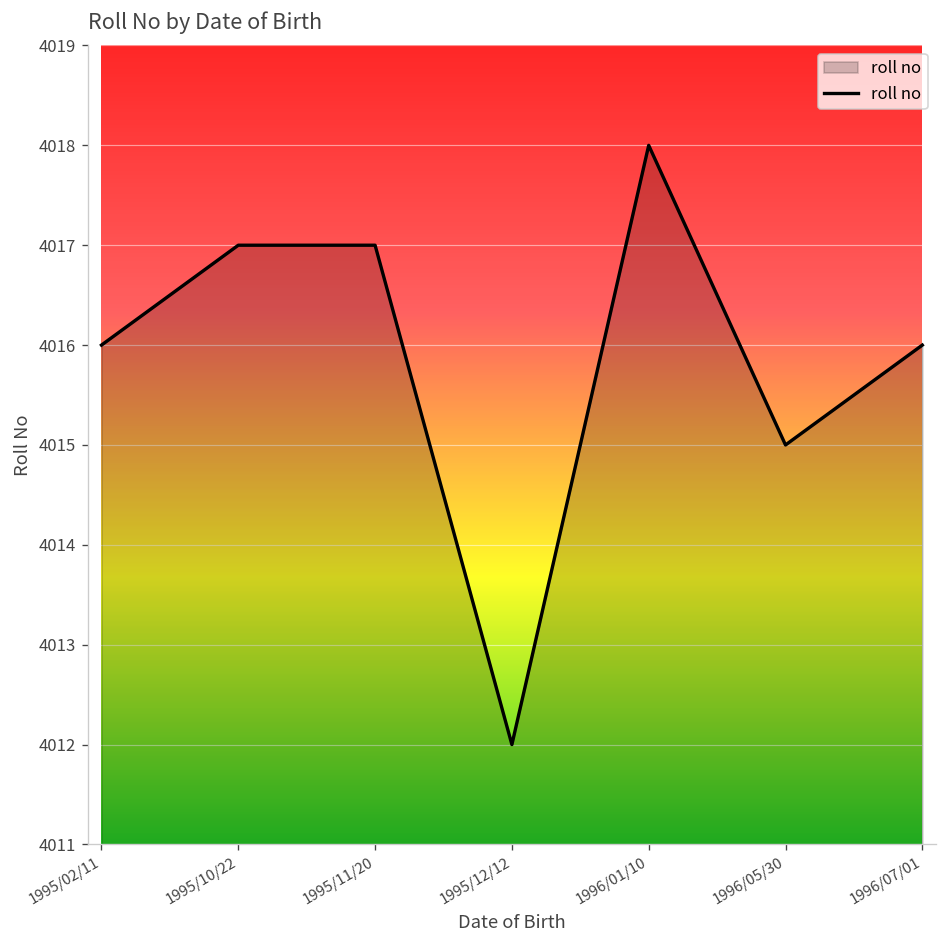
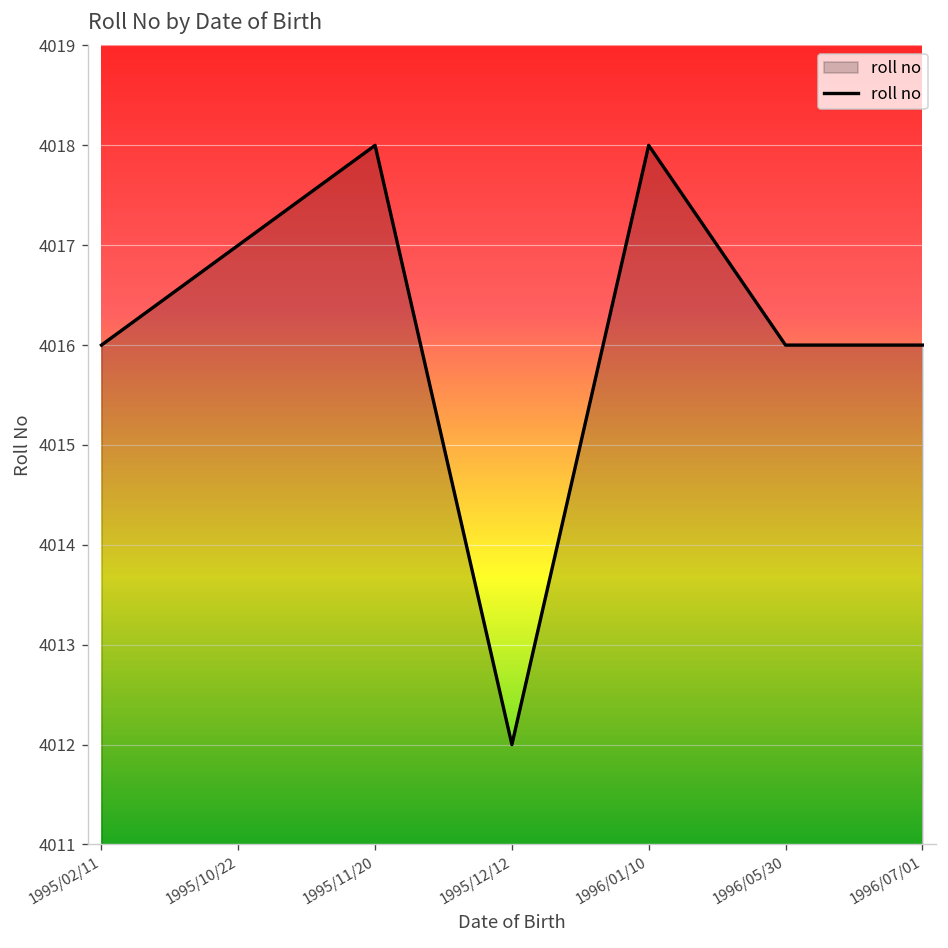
  {
    "1995/02/11": 4016,
    "1995/10/22": 4017,
-   "1995/11/20": 4017,
+   "1995/11/20": 4018,
    "1995/12/12": 4012,
    "1996/01/10": 4018,
-   "1996/05/30": 4015,
+   "1996/05/30": 4016,
    "1996/07/01": 4016
  }
